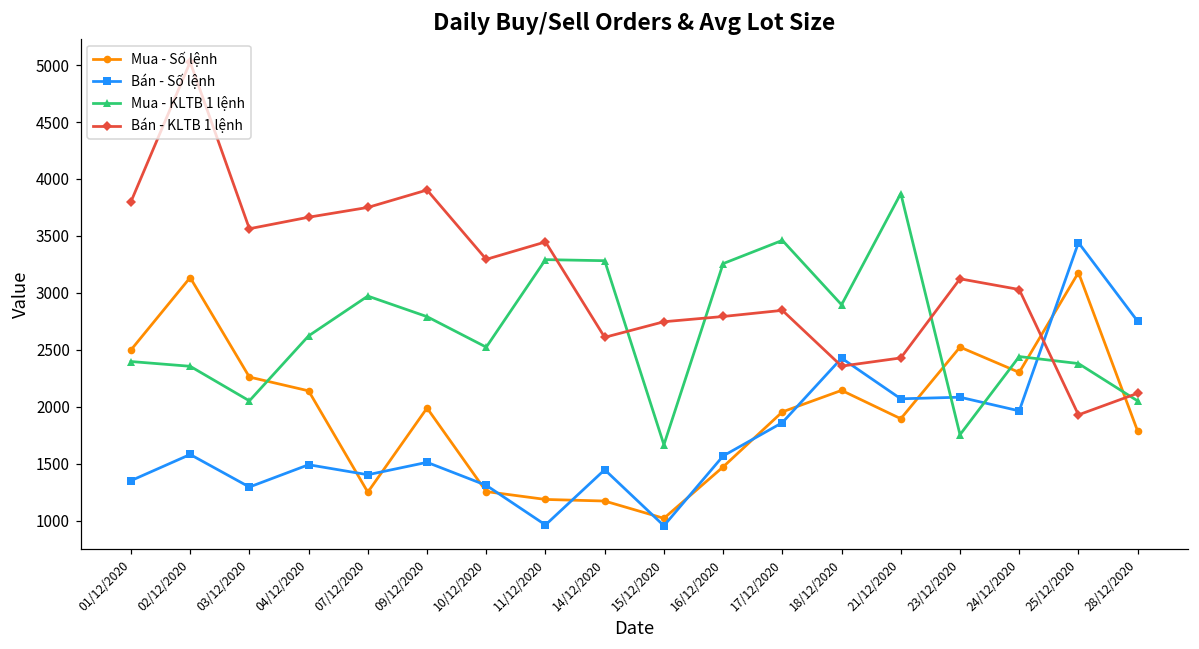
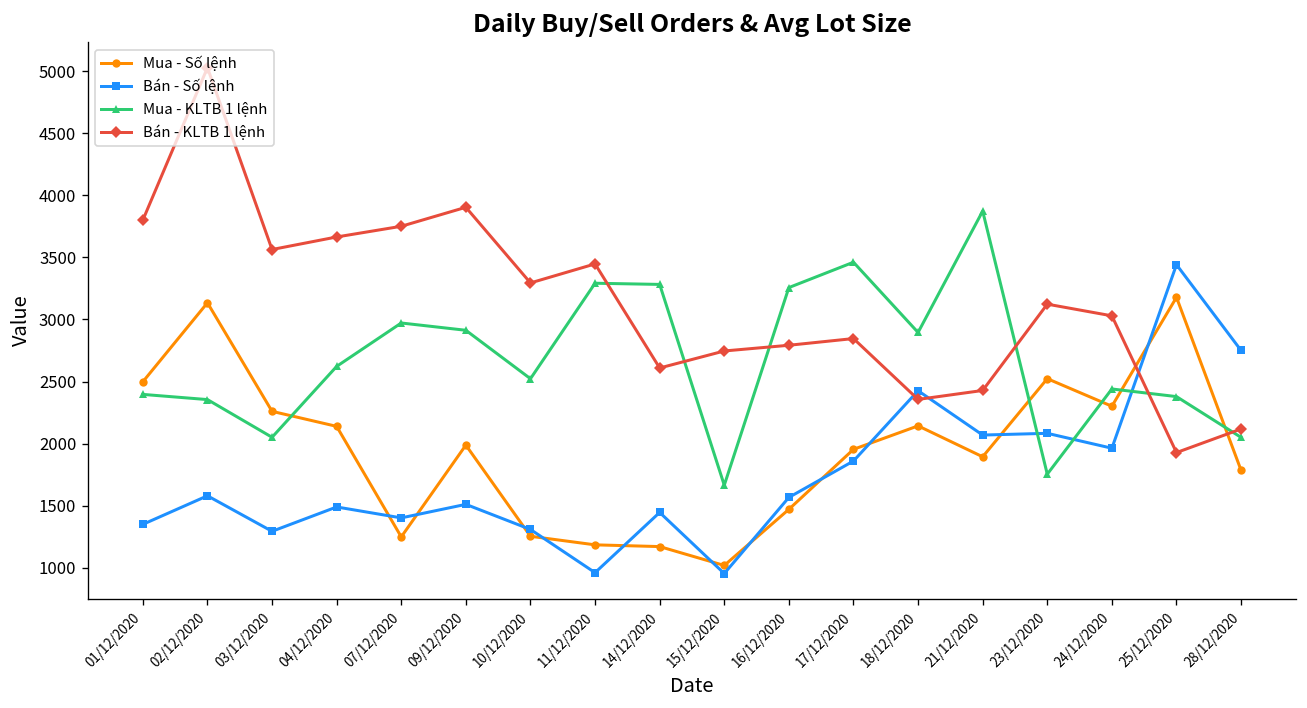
  {
    "Mua - Số lệnh": {
      "01/12/2020": 2500,
      "02/12/2020": 3130,
      "03/12/2020": 2260,
      "04/12/2020": 2140,
      "07/12/2020": 1250,
      "09/12/2020": 1990,
      "10/12/2020": 1250,
      "11/12/2020": 1190,
      "14/12/2020": 1170,
      "15/12/2020": 1020,
      "16/12/2020": 1470,
      "17/12/2020": 1950,
      "18/12/2020": 2140,
      "21/12/2020": 1890,
      "23/12/2020": 2520,
      "24/12/2020": 2300,
      "25/12/2020": 3180,
      "28/12/2020": 1790
    },
    "Bán - Số lệnh": {
      "01/12/2020": 1350,
      "02/12/2020": 1580,
      "03/12/2020": 1290,
      "04/12/2020": 1490,
      "07/12/2020": 1400,
      "09/12/2020": 1510,
      "10/12/2020": 1310,
      "11/12/2020": 960,
      "14/12/2020": 1450,
      "15/12/2020": 950,
      "16/12/2020": 1570,
      "17/12/2020": 1860,
      "18/12/2020": 2430,
      "21/12/2020": 2070,
      "23/12/2020": 2080,
      "24/12/2020": 1960,
      "25/12/2020": 3440,
      "28/12/2020": 2750
    },
    "Mua - KLTB 1 lệnh": {
      "01/12/2020": 2400,
      "02/12/2020": 2350,
      "03/12/2020": 2050,
      "04/12/2020": 2620,
      "07/12/2020": 2970,
-     "09/12/2020": 2790,
+     "09/12/2020": 2910,
      "10/12/2020": 2520,
      "11/12/2020": 3290,
      "14/12/2020": 3280,
      "15/12/2020": 1670,
      "16/12/2020": 3260,
      "17/12/2020": 3460,
      "18/12/2020": 2900,
      "21/12/2020": 3870,
      "23/12/2020": 1750,
      "24/12/2020": 2440,
      "25/12/2020": 2380,
      "28/12/2020": 2050
    },
    "Bán - KLTB 1 lệnh": {
      "01/12/2020": 3800,
      "03/12/2020": 3560,
      "04/12/2020": 3660,
      "07/12/2020": 3750,
      "09/12/2020": 3900,
      "10/12/2020": 3290,
      "11/12/2020": 3450,
      "14/12/2020": 2610,
      "15/12/2020": 2750,
      "16/12/2020": 2790,
      "17/12/2020": 2850,
      "18/12/2020": 2360,
      "21/12/2020": 2430,
      "23/12/2020": 3120,
      "24/12/2020": 3030,
      "25/12/2020": 1930,
      "28/12/2020": 2120
    }
  }
